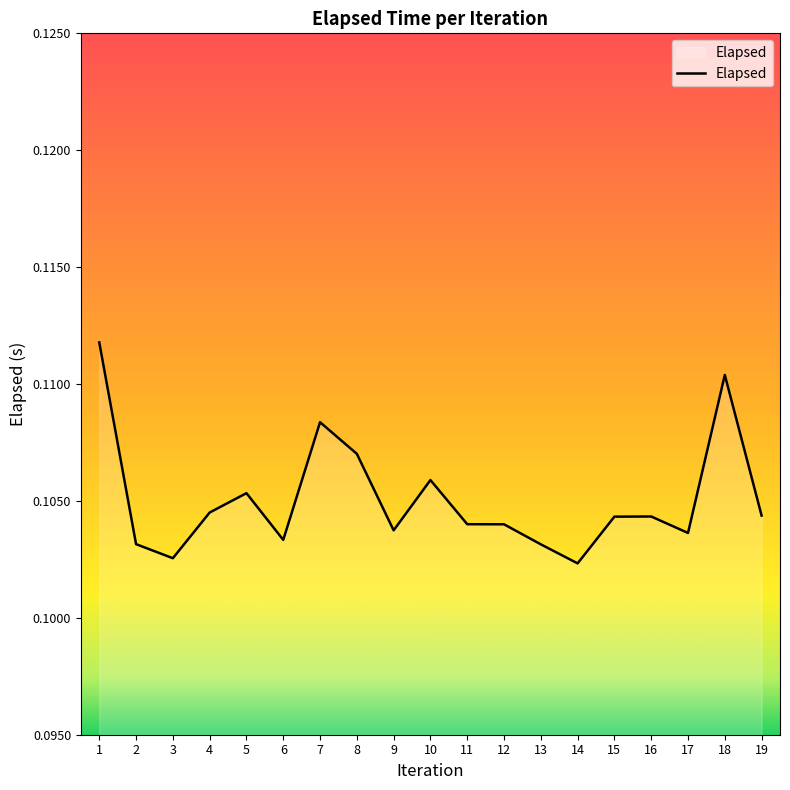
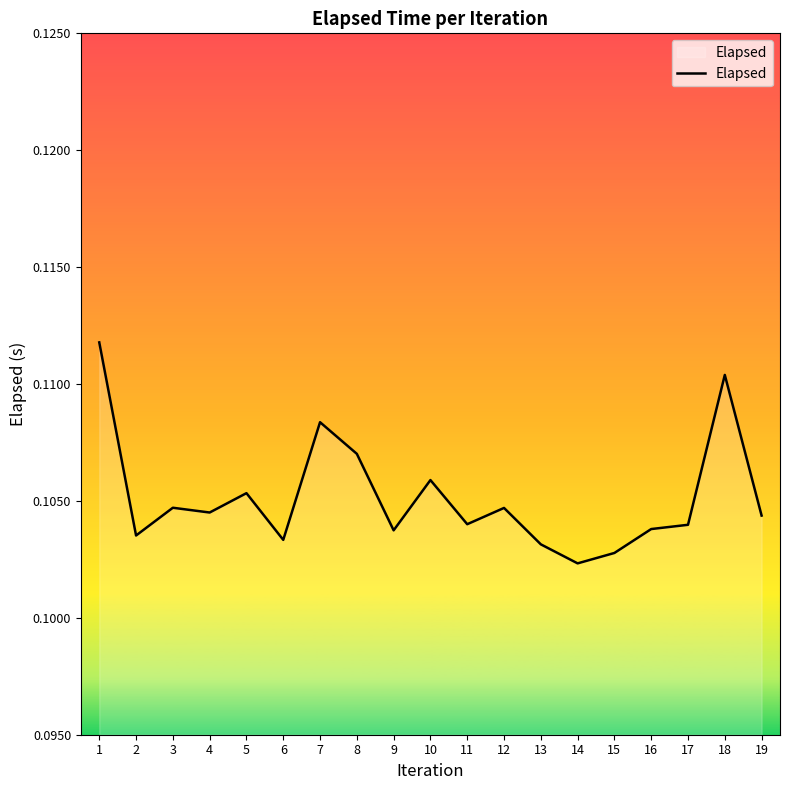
  {
    "1": 0.1118,
-   "2": 0.1032,
-   "3": 0.1026,
+   "2": 0.1035,
+   "3": 0.1047,
    "4": 0.1045,
    "5": 0.1053,
    "6": 0.1033,
    "7": 0.1084,
    "8": 0.1070,
    "9": 0.1037,
    "10": 0.1059,
    "11": 0.1040,
-   "12": 0.1040,
+   "12": 0.1047,
    "13": 0.1031,
    "14": 0.1023,
-   "15": 0.1043,
-   "16": 0.1043,
-   "17": 0.1036,
+   "15": 0.1028,
+   "16": 0.1038,
+   "17": 0.1040,
    "18": 0.1104,
    "19": 0.1044
  }
